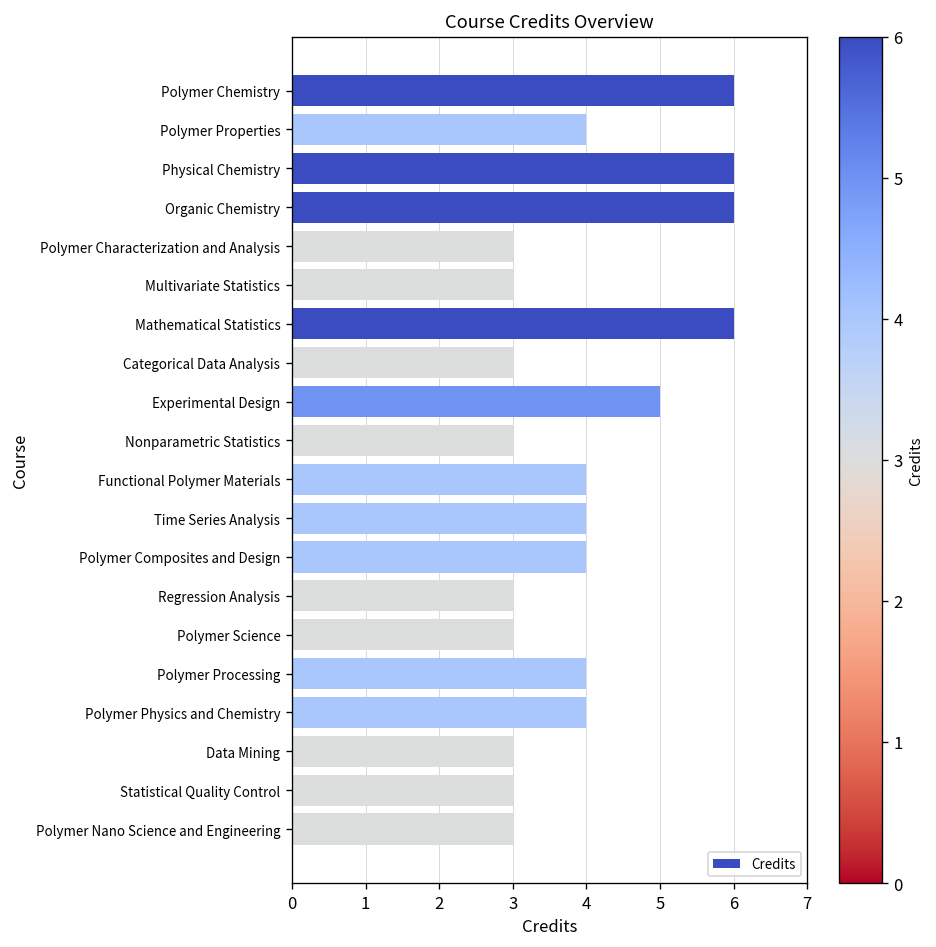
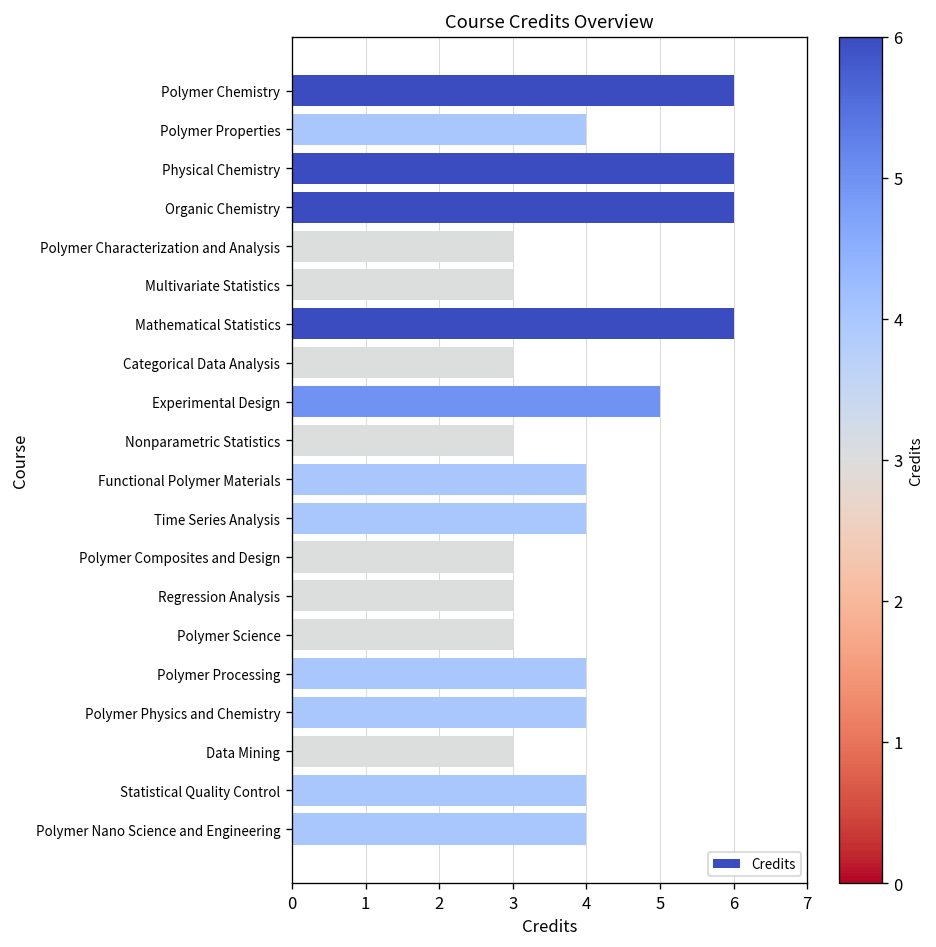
  {
    "Polymer Chemistry": 6,
    "Polymer Properties": 4,
    "Physical Chemistry": 6,
    "Organic Chemistry": 6,
    "Polymer Characterization and Analysis": 3,
    "Multivariate Statistics": 3,
    "Mathematical Statistics": 6,
    "Categorical Data Analysis": 3,
    "Experimental Design": 5,
    "Nonparametric Statistics": 3,
    "Functional Polymer Materials": 4,
    "Time Series Analysis": 4,
-   "Polymer Composites and Design": 4,
+   "Polymer Composites and Design": 3,
    "Regression Analysis": 3,
    "Polymer Science": 3,
    "Polymer Processing": 4,
    "Polymer Physics and Chemistry": 4,
    "Data Mining": 3,
-   "Statistical Quality Control": 3,
-   "Polymer Nano Science and Engineering": 3
+   "Statistical Quality Control": 4,
+   "Polymer Nano Science and Engineering": 4
  }
